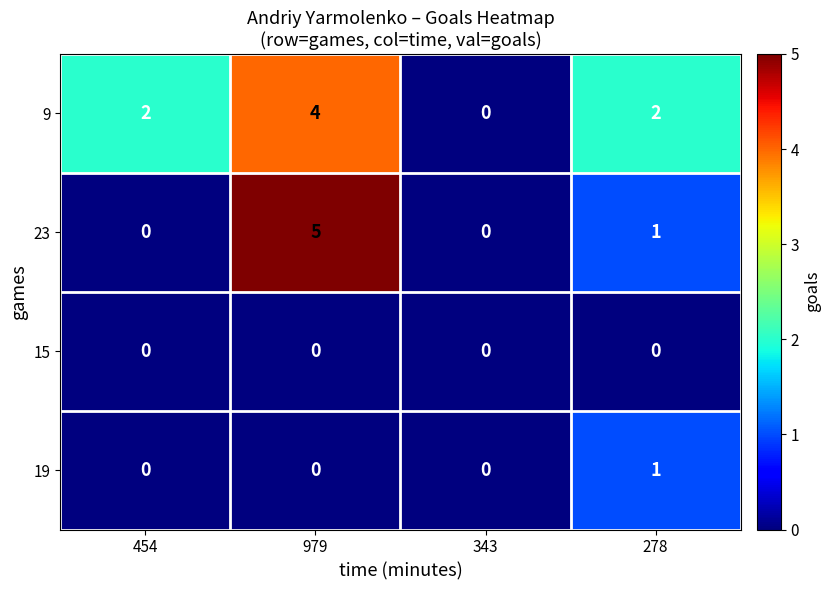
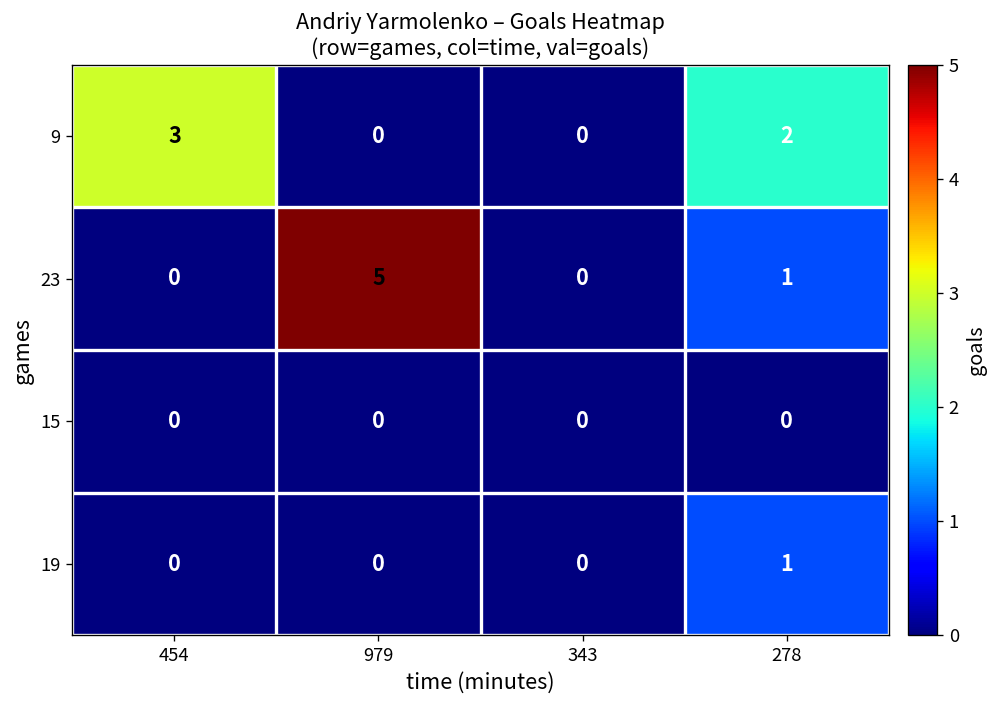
  {
    "9": {
-     "454": 2,
-     "979": 4,
+     "454": 3,
+     "979": 0,
      "343": 0,
      "278": 2
    },
    "23": {
      "454": 0,
      "979": 5,
      "343": 0,
      "278": 1
    },
    "15": {
      "454": 0,
      "979": 0,
      "343": 0,
      "278": 0
    },
    "19": {
      "454": 0,
      "979": 0,
      "343": 0,
      "278": 1
    }
  }
